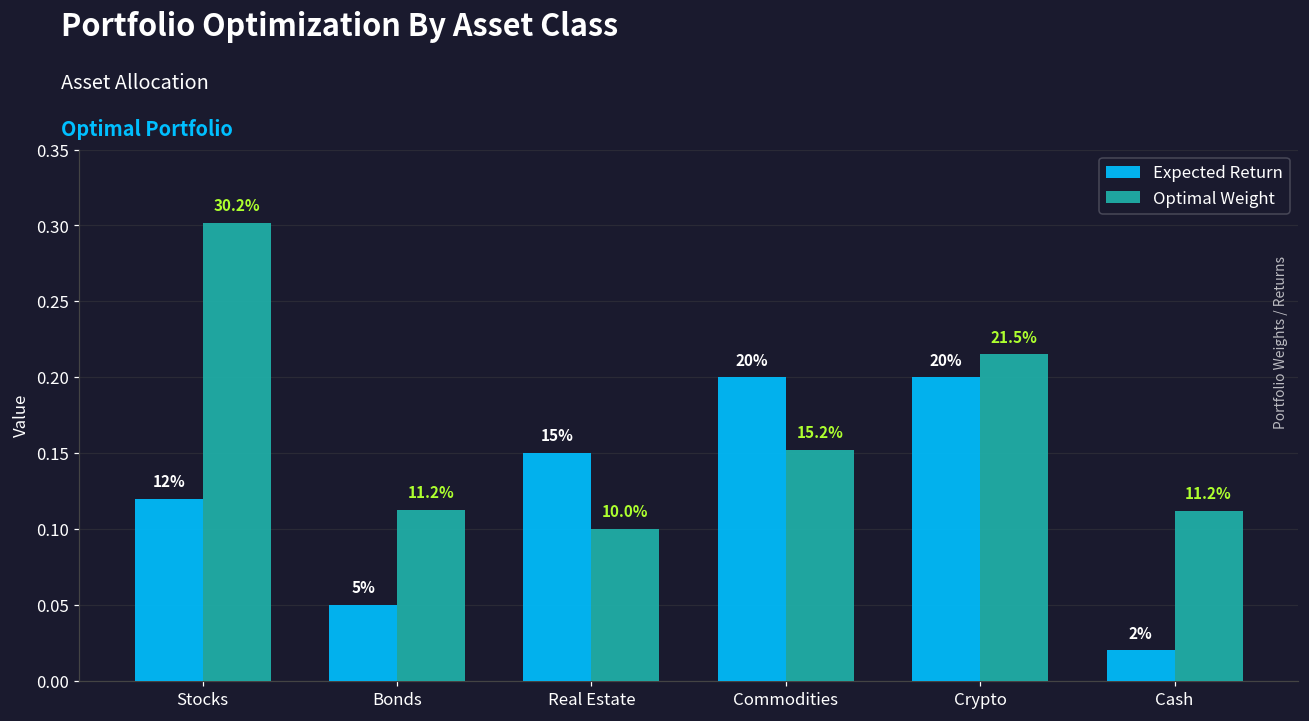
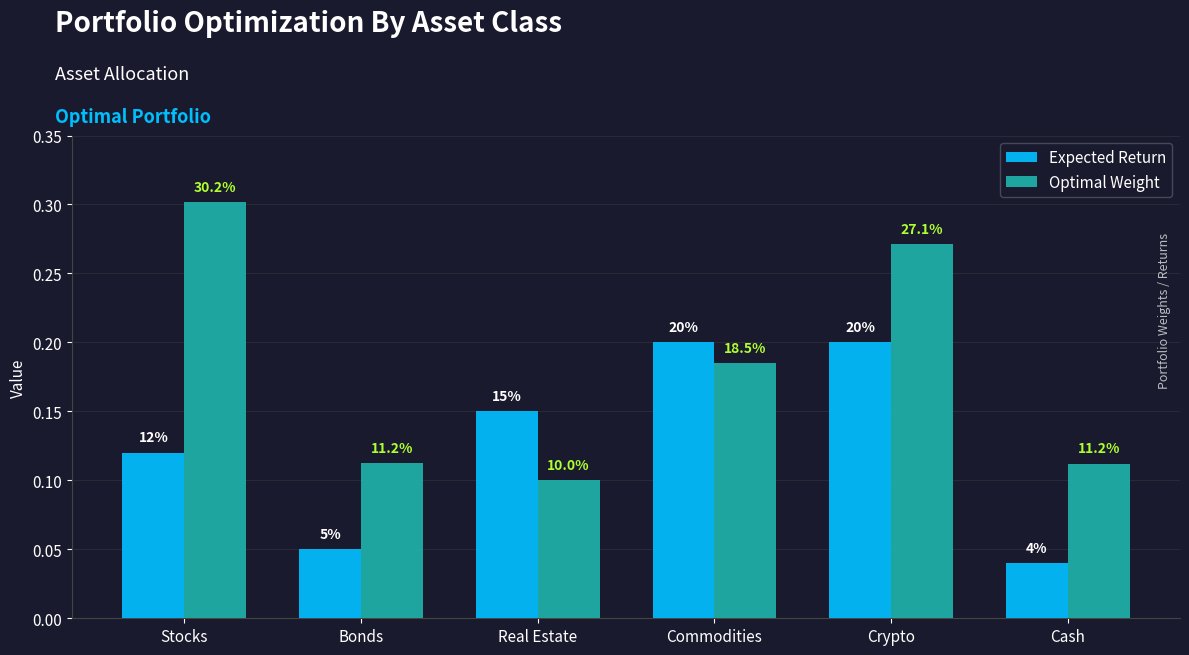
  {
    "Expected Return": {
      "Stocks": "12%",
      "Bonds": "5%",
      "Real Estate": "15%",
      "Commodities": "20%",
      "Crypto": "20%",
-     "Cash": "2%"
+     "Cash": "4%"
    },
    "Optimal Weight": {
      "Stocks": "30.2%",
      "Bonds": "11.2%",
      "Real Estate": "10.0%",
-     "Commodities": "15.2%",
-     "Crypto": "21.5%",
+     "Commodities": "18.5%",
+     "Crypto": "27.1%",
      "Cash": "11.2%"
    }
  }
